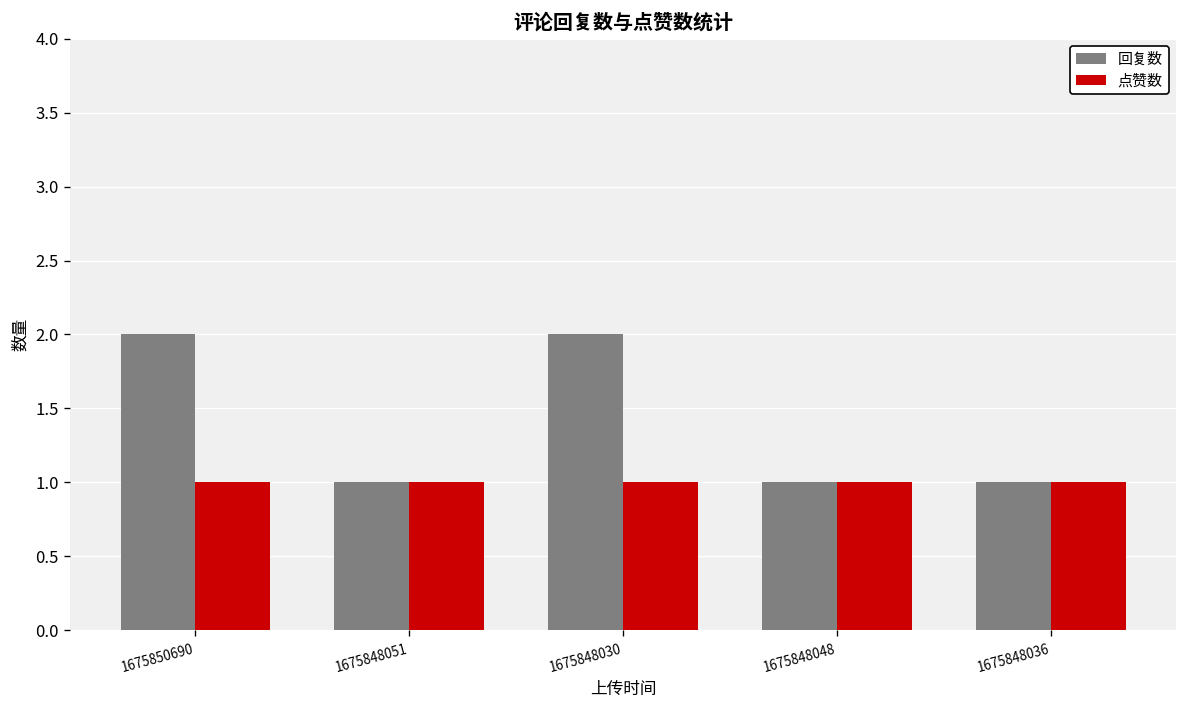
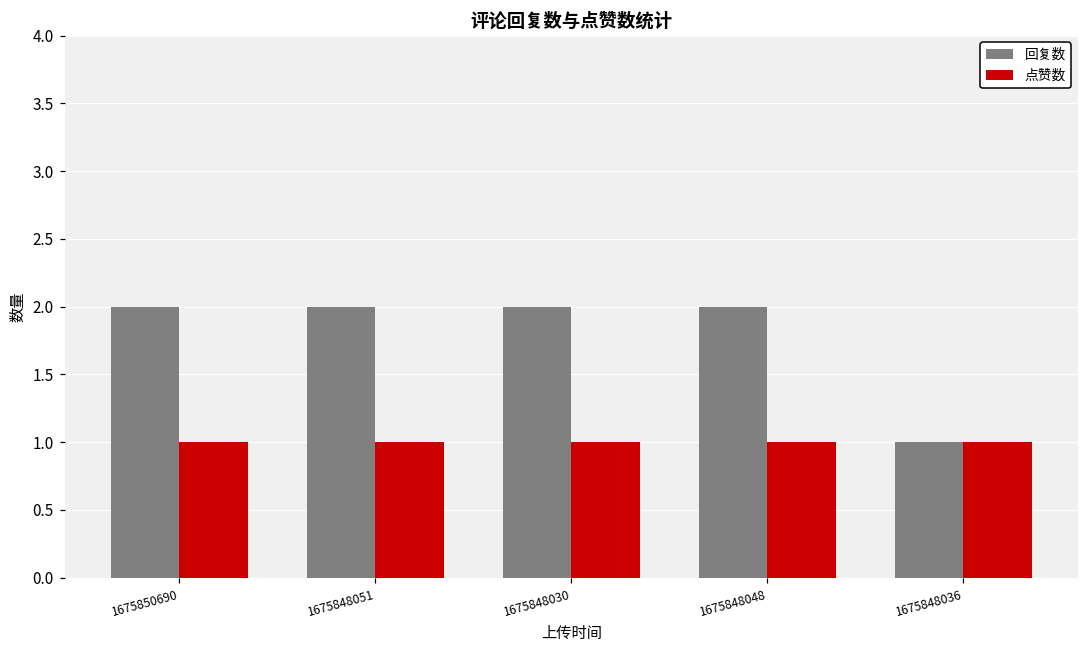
  {
    "回复数": {
      "1675850690": 2,
-     "1675848051": 1,
+     "1675848051": 2,
      "1675848030": 2,
-     "1675848048": 1,
+     "1675848048": 2,
      "1675848036": 1
    },
    "点赞数": {
      "1675850690": 1,
      "1675848051": 1,
      "1675848030": 1,
      "1675848048": 1,
      "1675848036": 1
    }
  }
